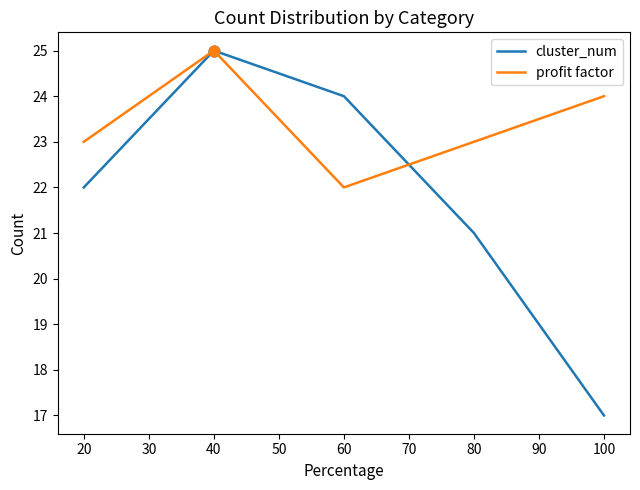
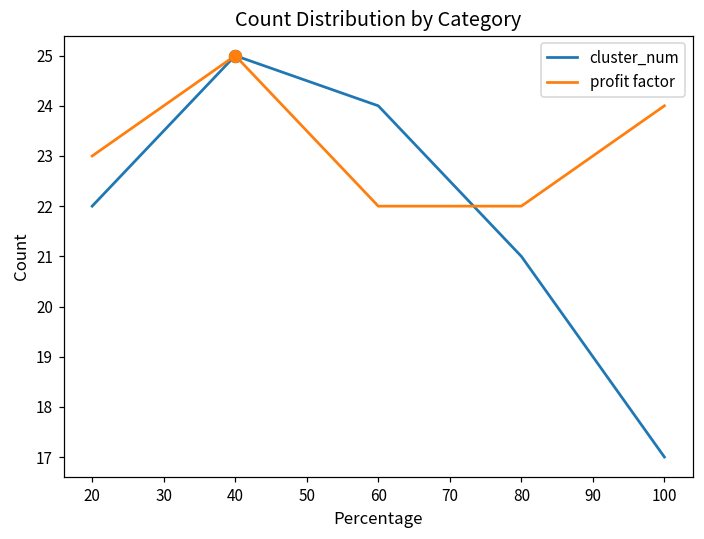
  {
    "profit factor": {
      "20": 23,
      "60": 22,
-     "80": 23,
+     "80": 22,
      "100": 24
    }
  }
